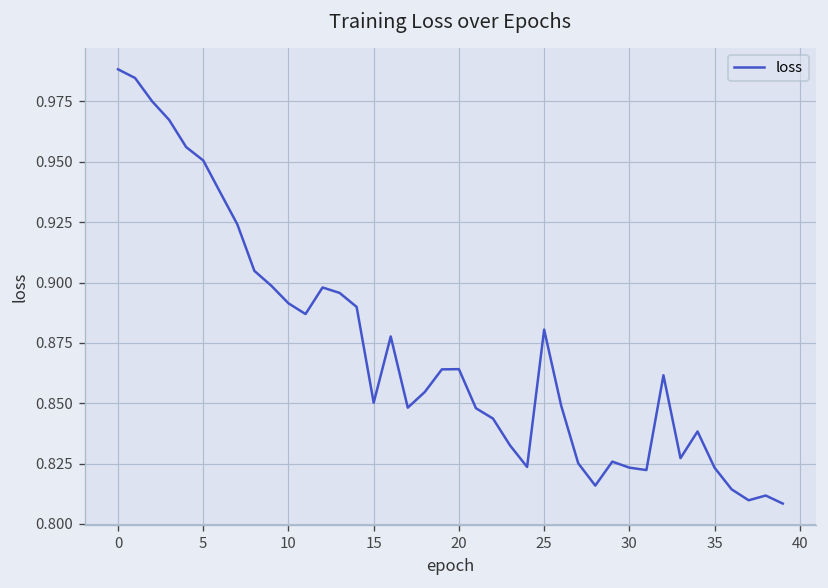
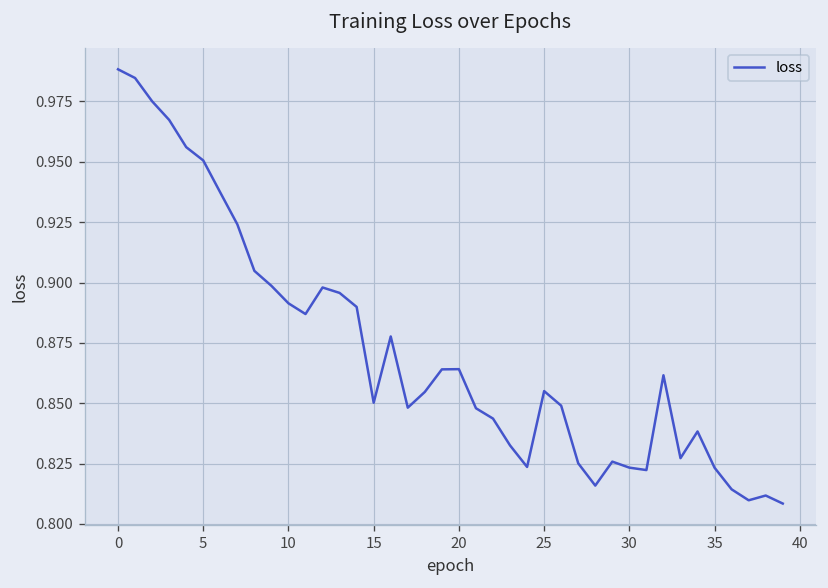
  {
    "0": 0.988,
    "5": 0.951,
    "10": 0.891,
    "15": 0.850,
    "20": 0.864,
-   "25": 0.881,
+   "25": 0.855,
    "30": 0.823,
    "35": 0.823
  }
